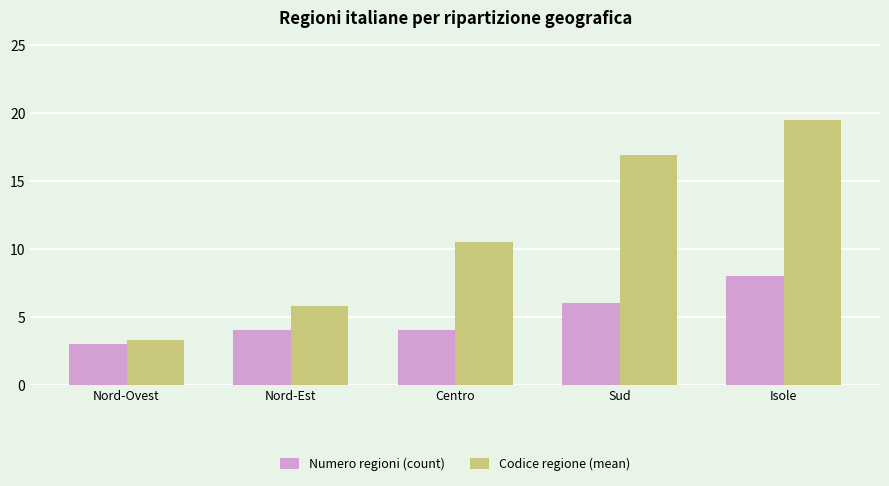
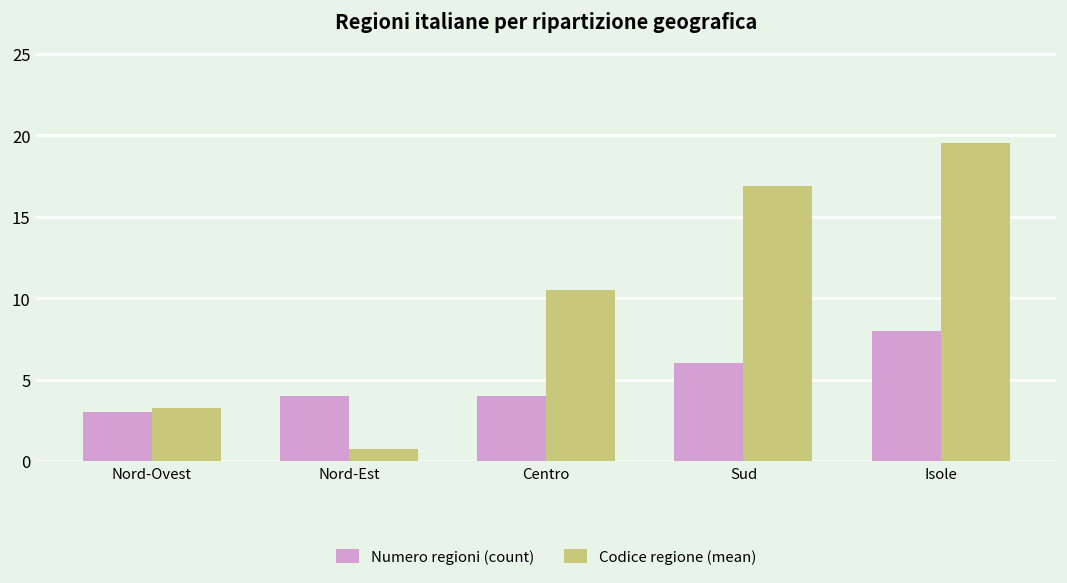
  {
    "Numero regioni (count)": {
      "Nord-Ovest": 3.0,
      "Nord-Est": 4.0,
      "Centro": 4.0,
      "Sud": 6.0,
      "Isole": 8.0
    },
    "Codice regione (mean)": {
      "Nord-Ovest": 3.3,
-     "Nord-Est": 5.8,
+     "Nord-Est": 0.7,
      "Centro": 10.5,
      "Sud": 16.9,
      "Isole": 19.5
    }
  }
